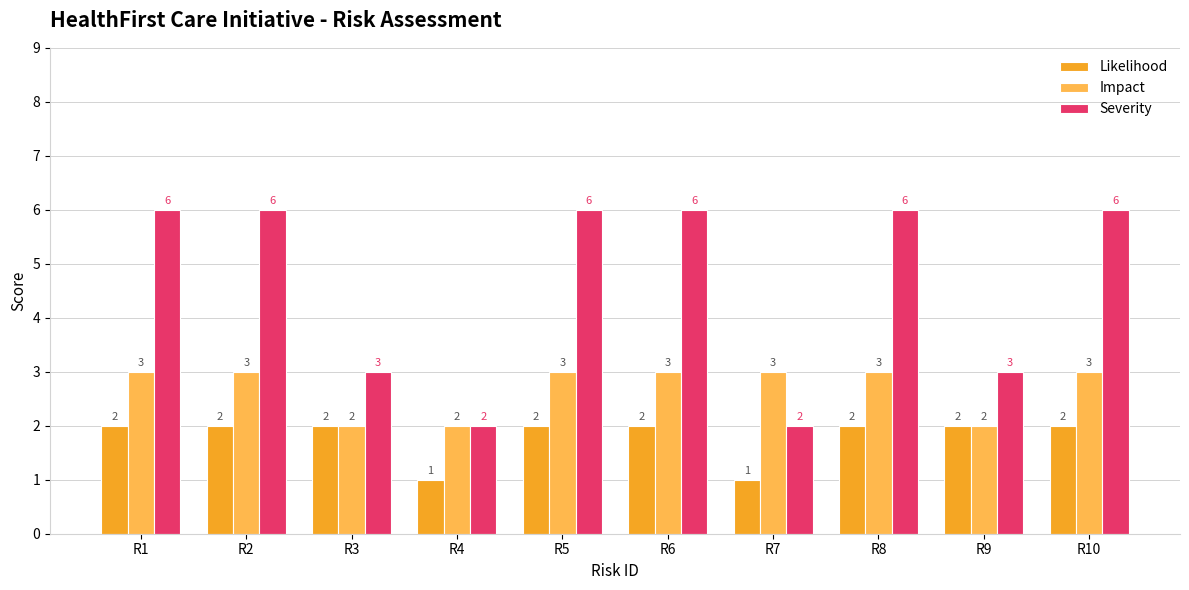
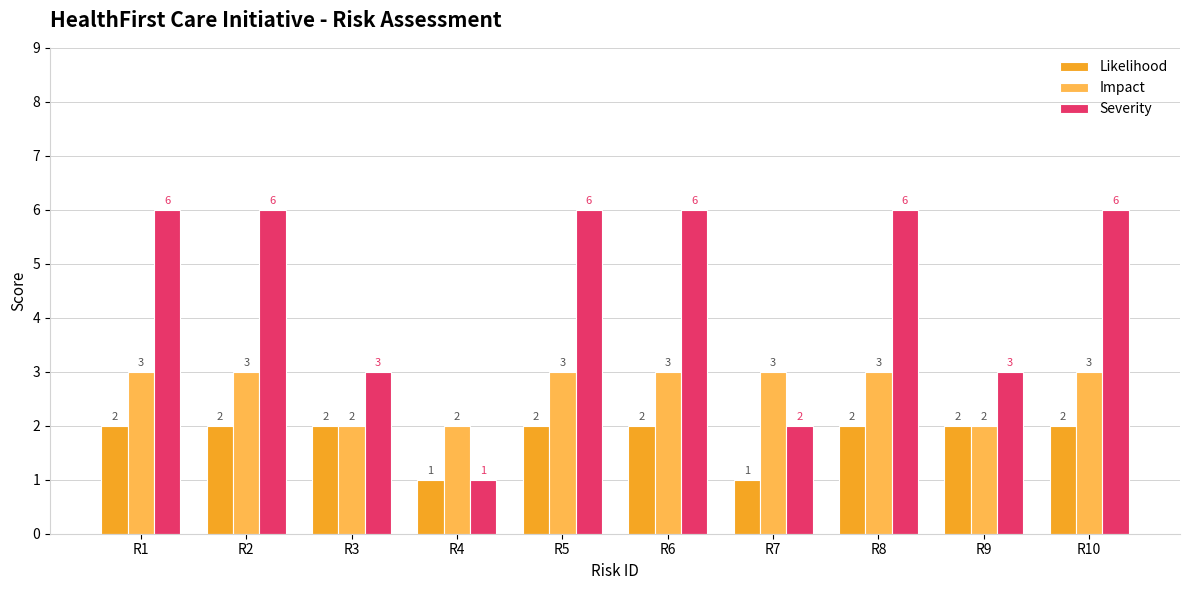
  {
    "Severity": {
      "R1": 6,
      "R2": 6,
      "R3": 3,
-     "R4": 2,
+     "R4": 1,
      "R5": 6,
      "R6": 6,
      "R7": 2,
      "R8": 6,
      "R9": 3,
      "R10": 6
    }
  }
